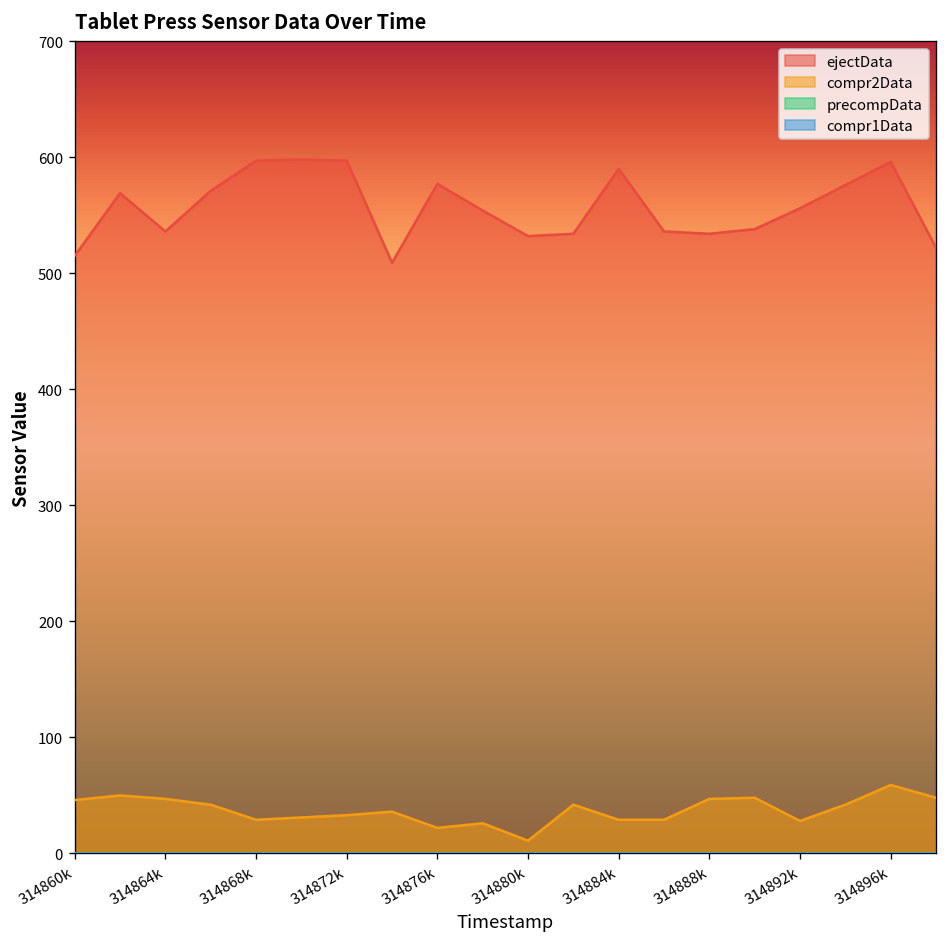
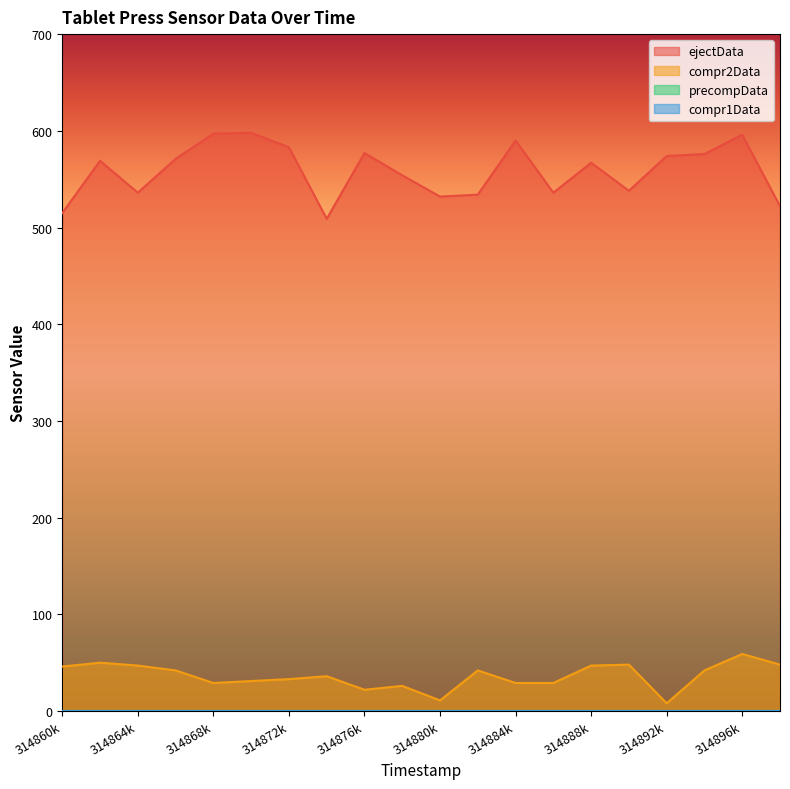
  {
    "ejectData": {
      "314860k": 520,
      "314864k": 540,
      "314868k": 600,
-     "314872k": 600,
+     "314872k": 580,
      "314876k": 580,
      "314880k": 530,
      "314884k": 590,
-     "314888k": 530,
-     "314892k": 560,
+     "314888k": 570,
+     "314892k": 570,
      "314896k": 600
    },
    "compr2Data": {
      "314860k": 50,
      "314864k": 50,
      "314868k": 30,
      "314872k": 30,
      "314876k": 20,
      "314880k": 10,
      "314884k": 30,
      "314888k": 50,
-     "314892k": 30,
+     "314892k": 10,
      "314896k": 60
    },
    "compr1Data": {
      "314860k": 0,
      "314864k": 0,
      "314868k": 0,
      "314872k": 0,
      "314876k": 0,
      "314880k": 0,
      "314884k": 0,
      "314888k": 0,
      "314892k": 0,
      "314896k": 0
    }
  }
